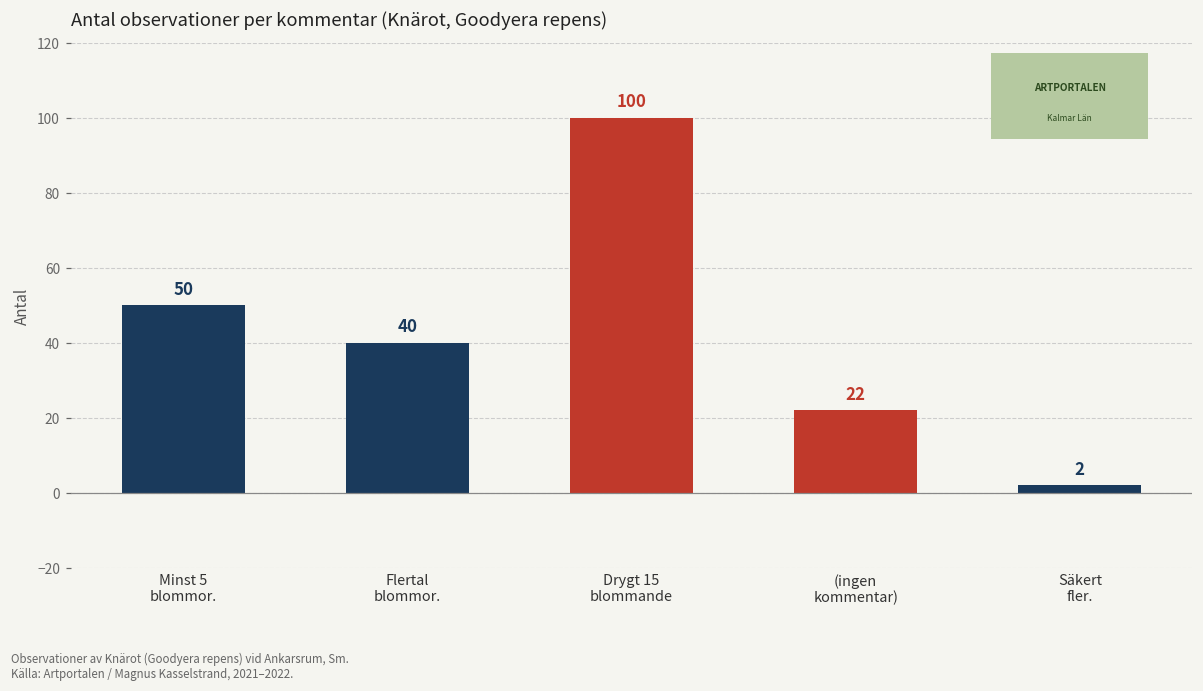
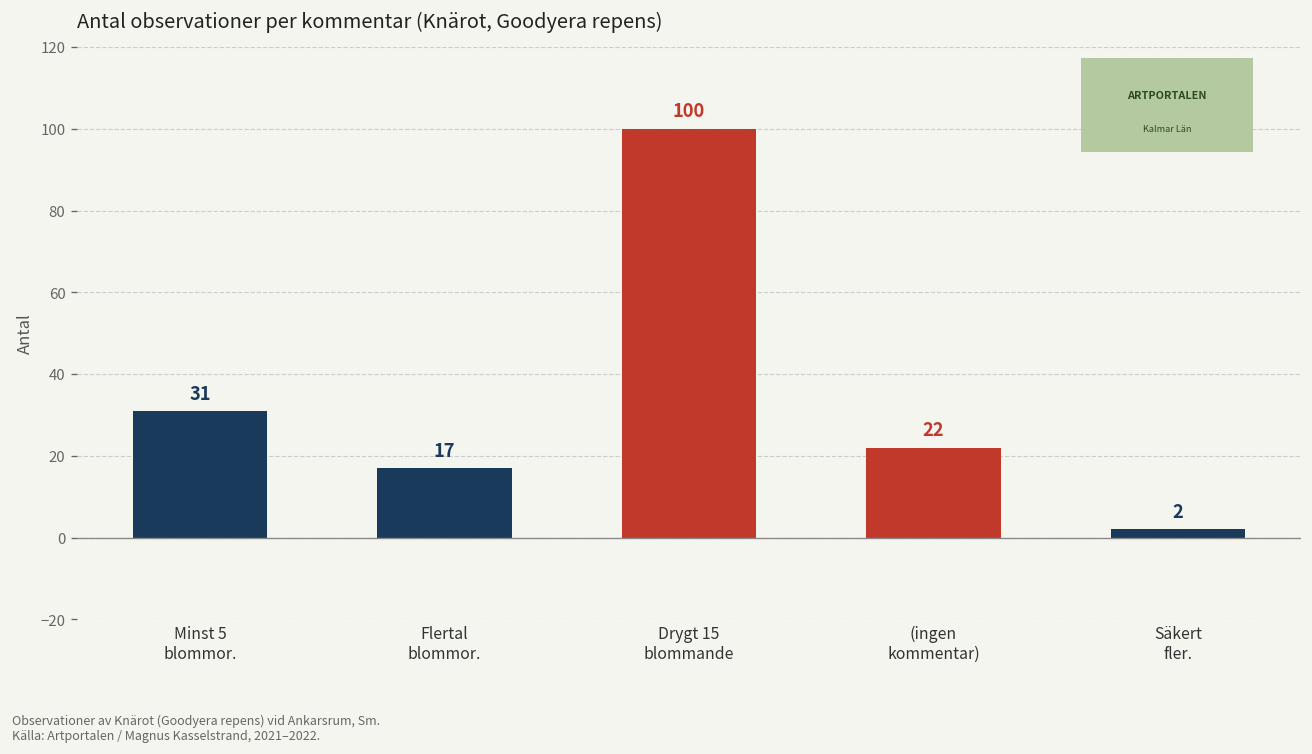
  {
-   "Minst 5 blommor.": 50,
-   "Flertal blommor.": 40,
+   "Minst 5 blommor.": 31,
+   "Flertal blommor.": 17,
    "Drygt 15 blommande": 100,
    "(ingen kommentar)": 22,
    "Säkert fler.": 2
  }
